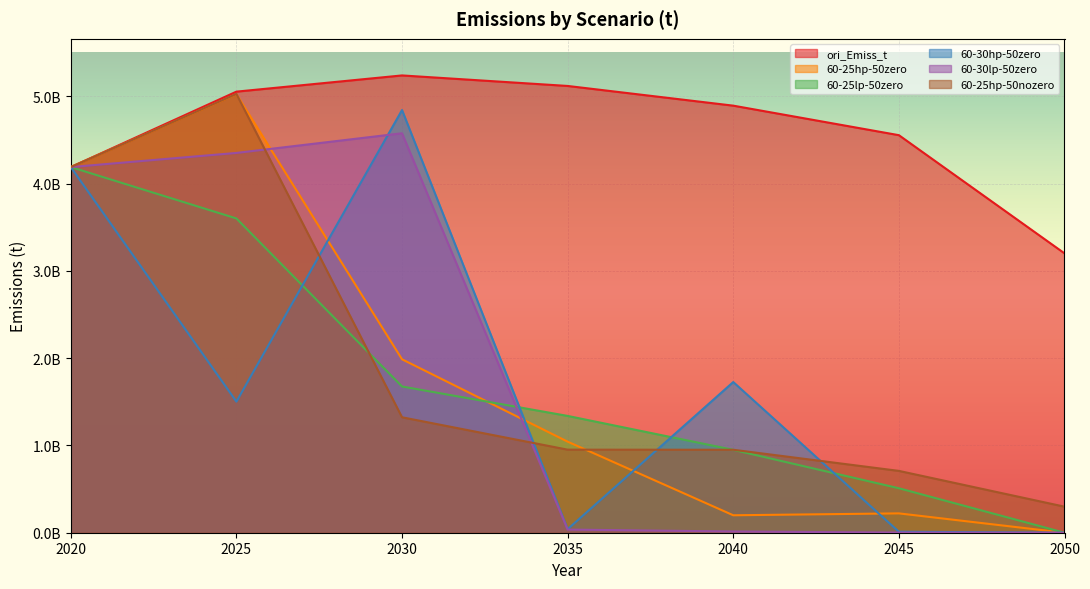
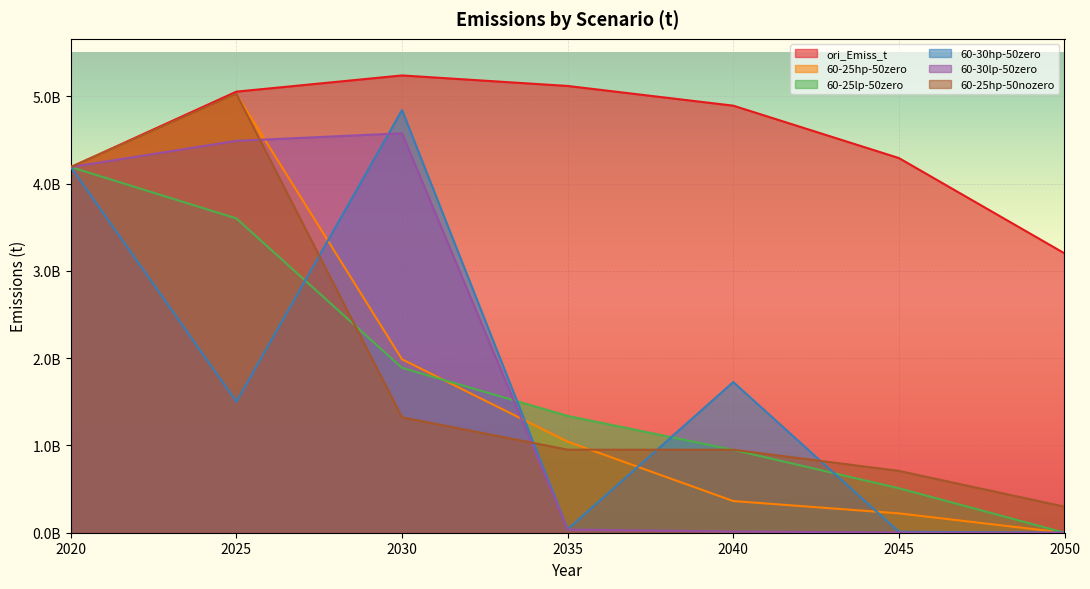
  {
    "ori_Emiss_t": {
      "2030": 5200000000,
      "2035": 5100000000,
      "2040": 4900000000,
-     "2045": 4600000000,
+     "2045": 4300000000,
      "2050": 3200000000
    },
    "60-25hp-50zero": {
      "2030": 2000000000,
      "2035": 1000000000,
-     "2040": 200000000,
+     "2040": 400000000,
      "2045": 200000000
    },
    "60-25lp-50zero": {
      "2025": 3600000000,
-     "2030": 1700000000,
+     "2030": 1900000000,
      "2035": 1300000000,
      "2045": 500000000
    },
    "60-30hp-50zero": {
      "2025": 1500000000,
      "2030": 4800000000,
      "2040": 1700000000
    },
    "60-30lp-50zero": {
-     "2025": 4400000000,
+     "2025": 4500000000,
      "2030": 4600000000,
      "2040": 0
    },
    "60-25hp-50nozero": {
      "2030": 1300000000,
      "2035": 1000000000,
      "2045": 700000000,
      "2050": 300000000
    }
  }
